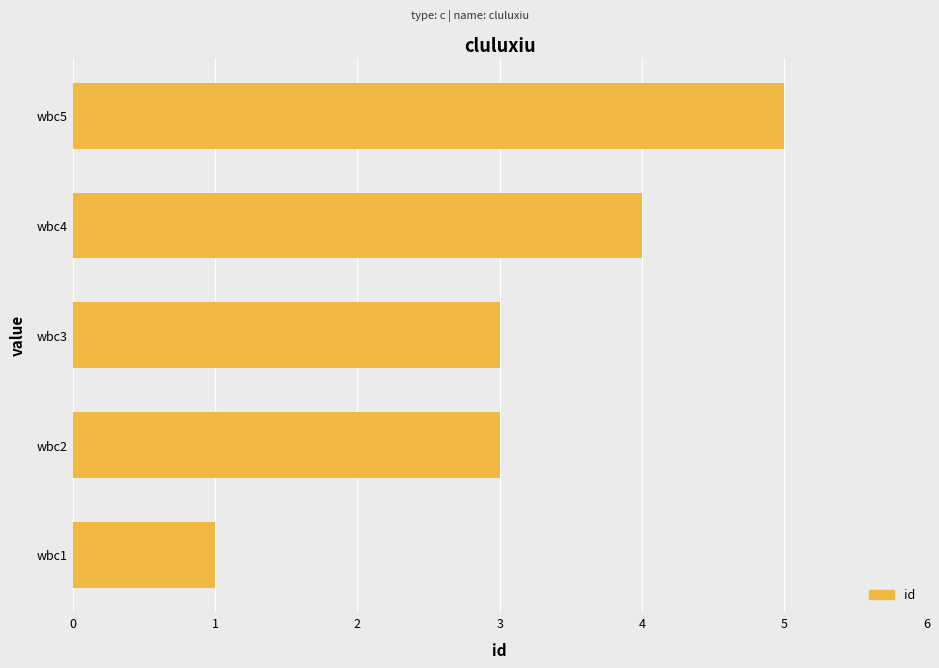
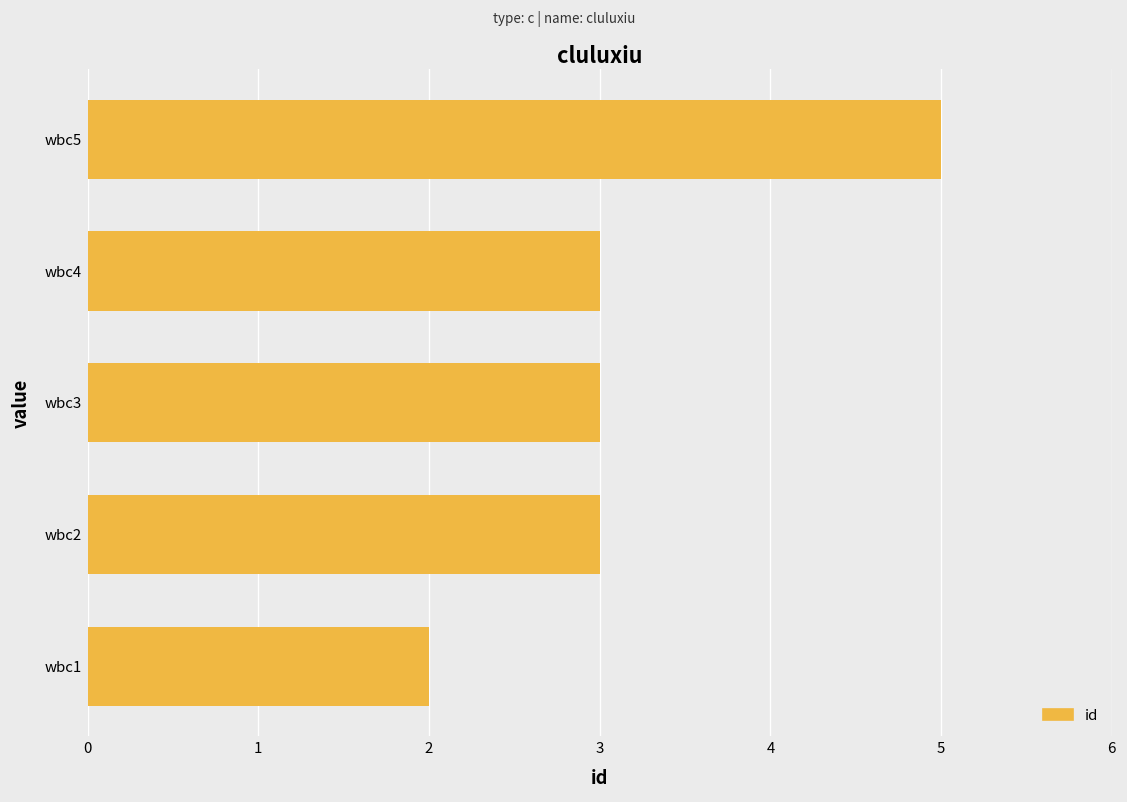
  {
    "wbc5": 5,
-   "wbc4": 4,
+   "wbc4": 3,
    "wbc3": 3,
    "wbc2": 3,
-   "wbc1": 1
+   "wbc1": 2
  }
